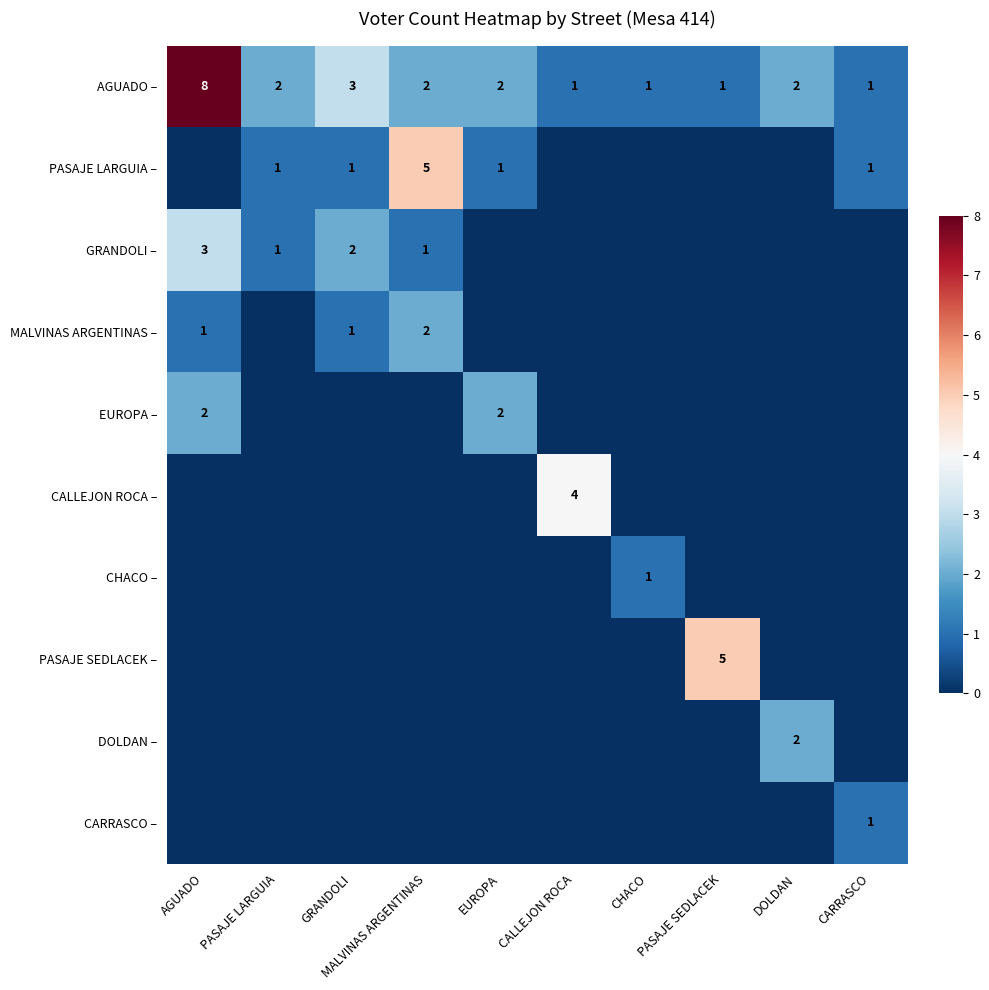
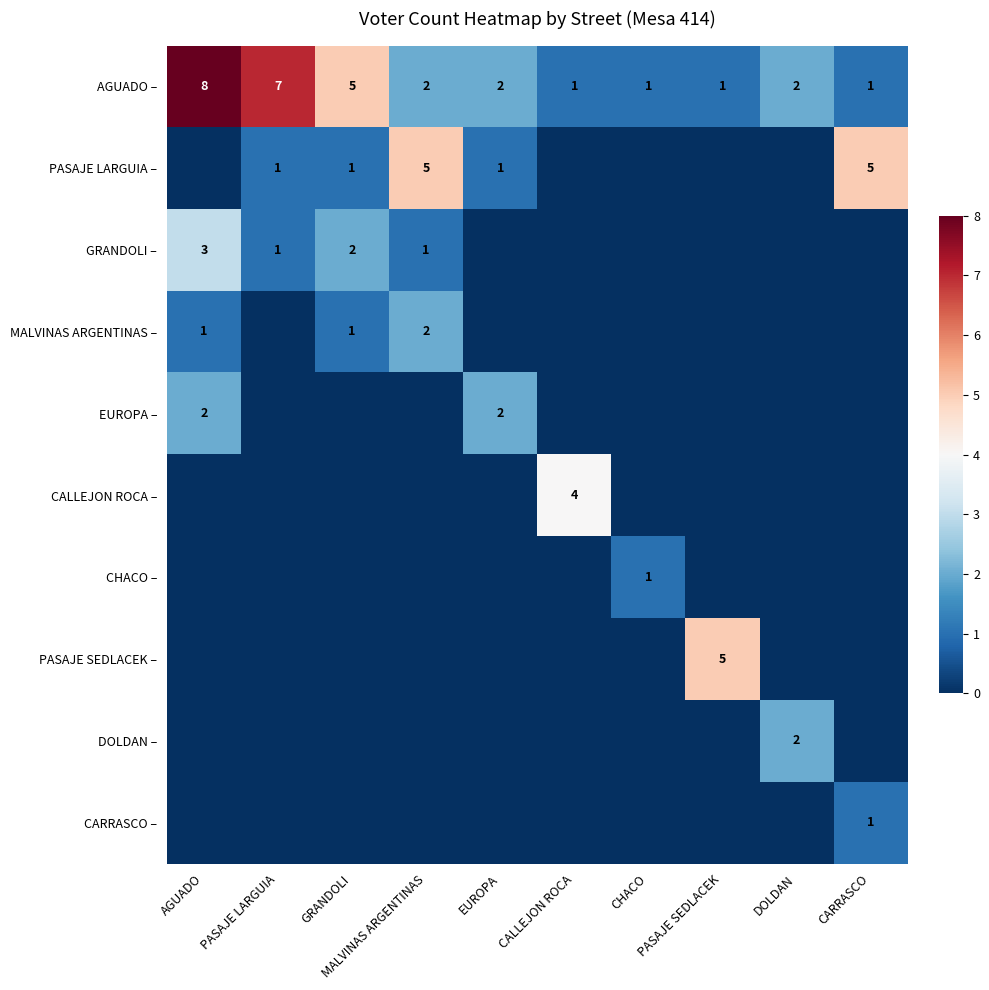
  {
    "AGUADO –": {
      "AGUADO": 8,
-     "PASAJE LARGUIA": 2,
-     "GRANDOLI": 3,
+     "PASAJE LARGUIA": 7,
+     "GRANDOLI": 5,
      "MALVINAS ARGENTINAS": 2,
      "EUROPA": 2,
      "CALLEJON ROCA": 1,
      "CHACO": 1,
      "PASAJE SEDLACEK": 1,
      "DOLDAN": 2,
      "CARRASCO": 1
    },
    "PASAJE LARGUIA –": {
      "PASAJE LARGUIA": 1,
      "GRANDOLI": 1,
      "MALVINAS ARGENTINAS": 5,
      "EUROPA": 1,
-     "CARRASCO": 1
+     "CARRASCO": 5
    },
    "GRANDOLI –": {
      "AGUADO": 3,
      "PASAJE LARGUIA": 1,
      "GRANDOLI": 2,
      "MALVINAS ARGENTINAS": 1
    },
    "MALVINAS ARGENTINAS –": {
      "AGUADO": 1,
      "GRANDOLI": 1,
      "MALVINAS ARGENTINAS": 2
    },
    "EUROPA –": {
      "AGUADO": 2,
      "EUROPA": 2
    },
    "CALLEJON ROCA –": {
      "CALLEJON ROCA": 4
    },
    "CHACO –": {
      "CHACO": 1
    },
    "PASAJE SEDLACEK –": {
      "PASAJE SEDLACEK": 5
    },
    "DOLDAN –": {
      "DOLDAN": 2
    },
    "CARRASCO –": {
      "CARRASCO": 1
    }
  }
